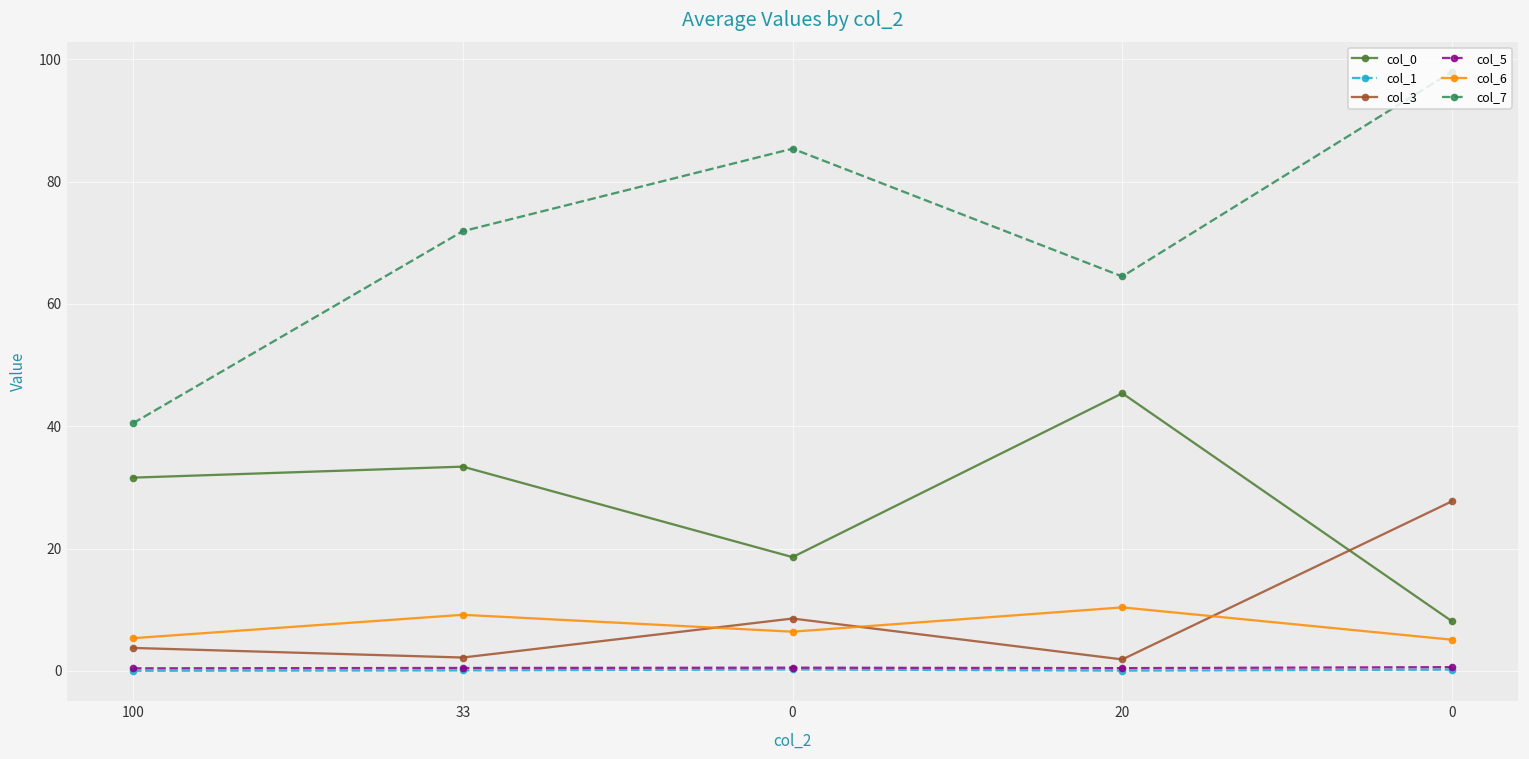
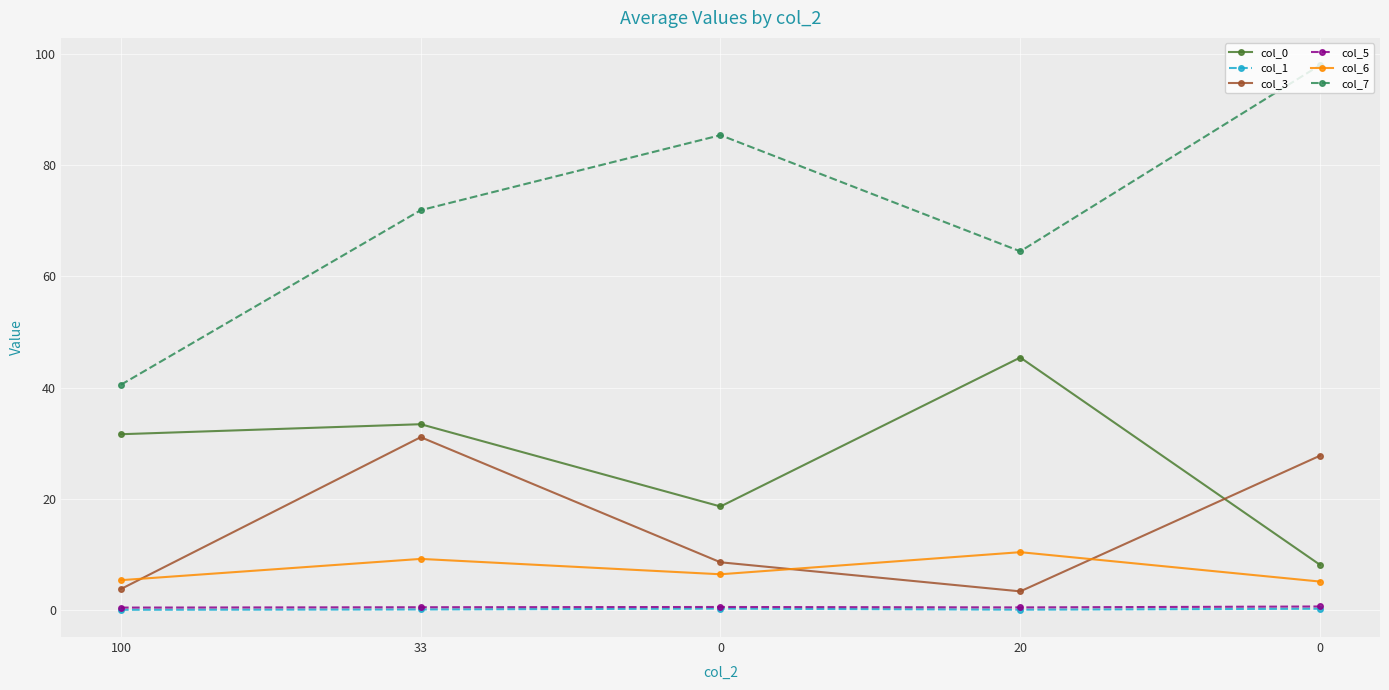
  {
    "col_3": {
      "100": 4,
-     "33": 2,
-     "20": 2
+     "33": 31,
+     "20": 3
    },
    "col_6": {
      "100": 5,
      "33": 9,
      "20": 10
    }
  }
